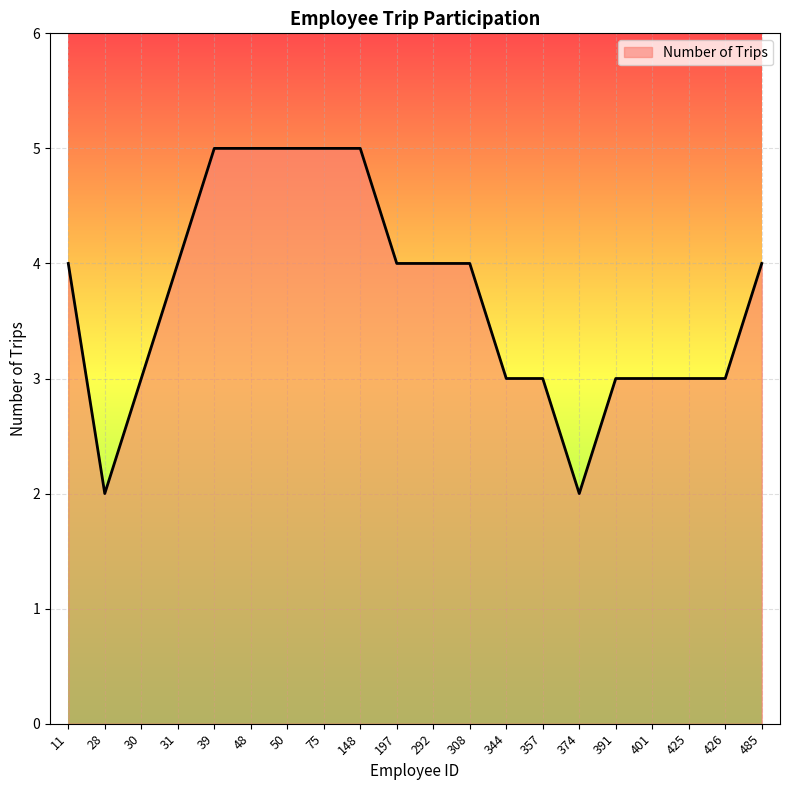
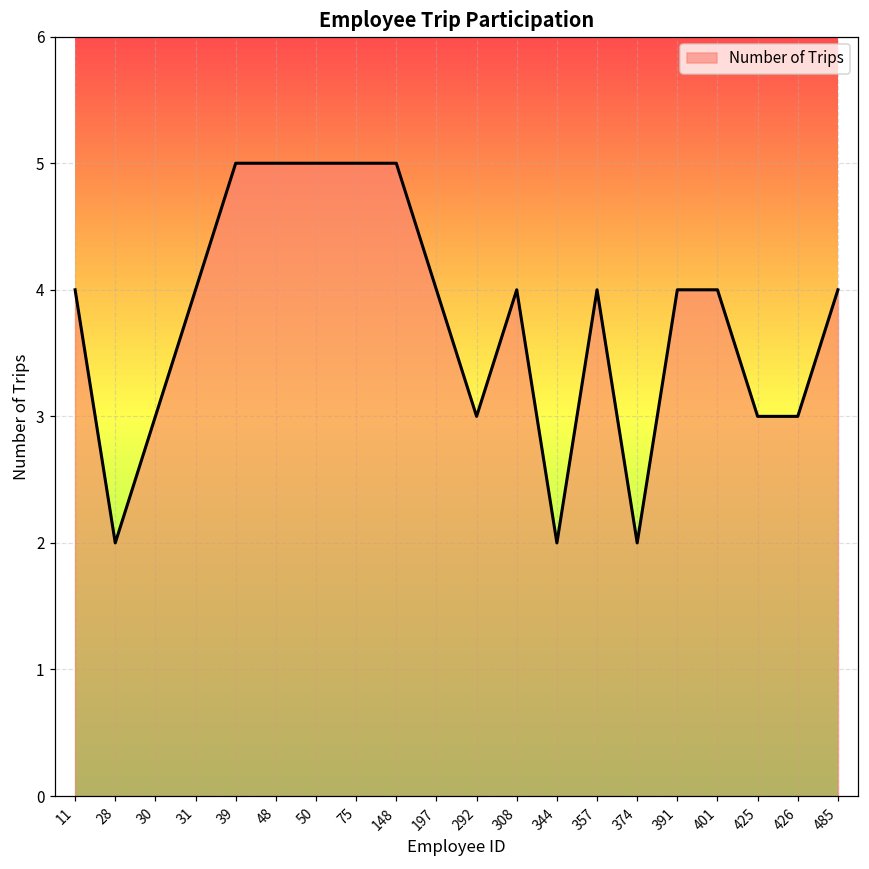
  {
    "11": 4,
    "28": 2,
    "30": 3,
    "31": 4,
    "39": 5,
    "48": 5,
    "50": 5,
    "75": 5,
    "148": 5,
    "197": 4,
-   "292": 4,
+   "292": 3,
    "308": 4,
-   "344": 3,
-   "357": 3,
+   "344": 2,
+   "357": 4,
    "374": 2,
-   "391": 3,
-   "401": 3,
+   "391": 4,
+   "401": 4,
    "425": 3,
    "426": 3,
    "485": 4
  }
